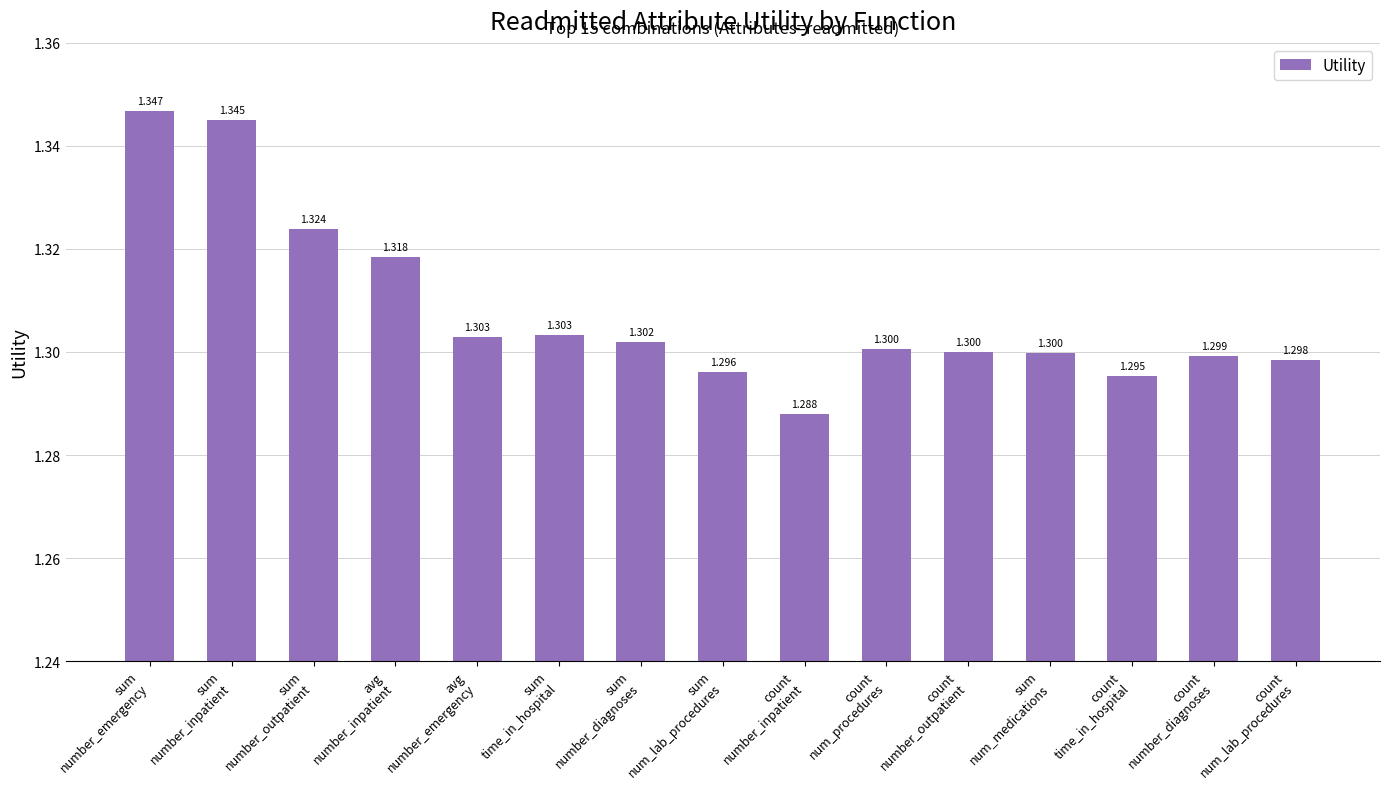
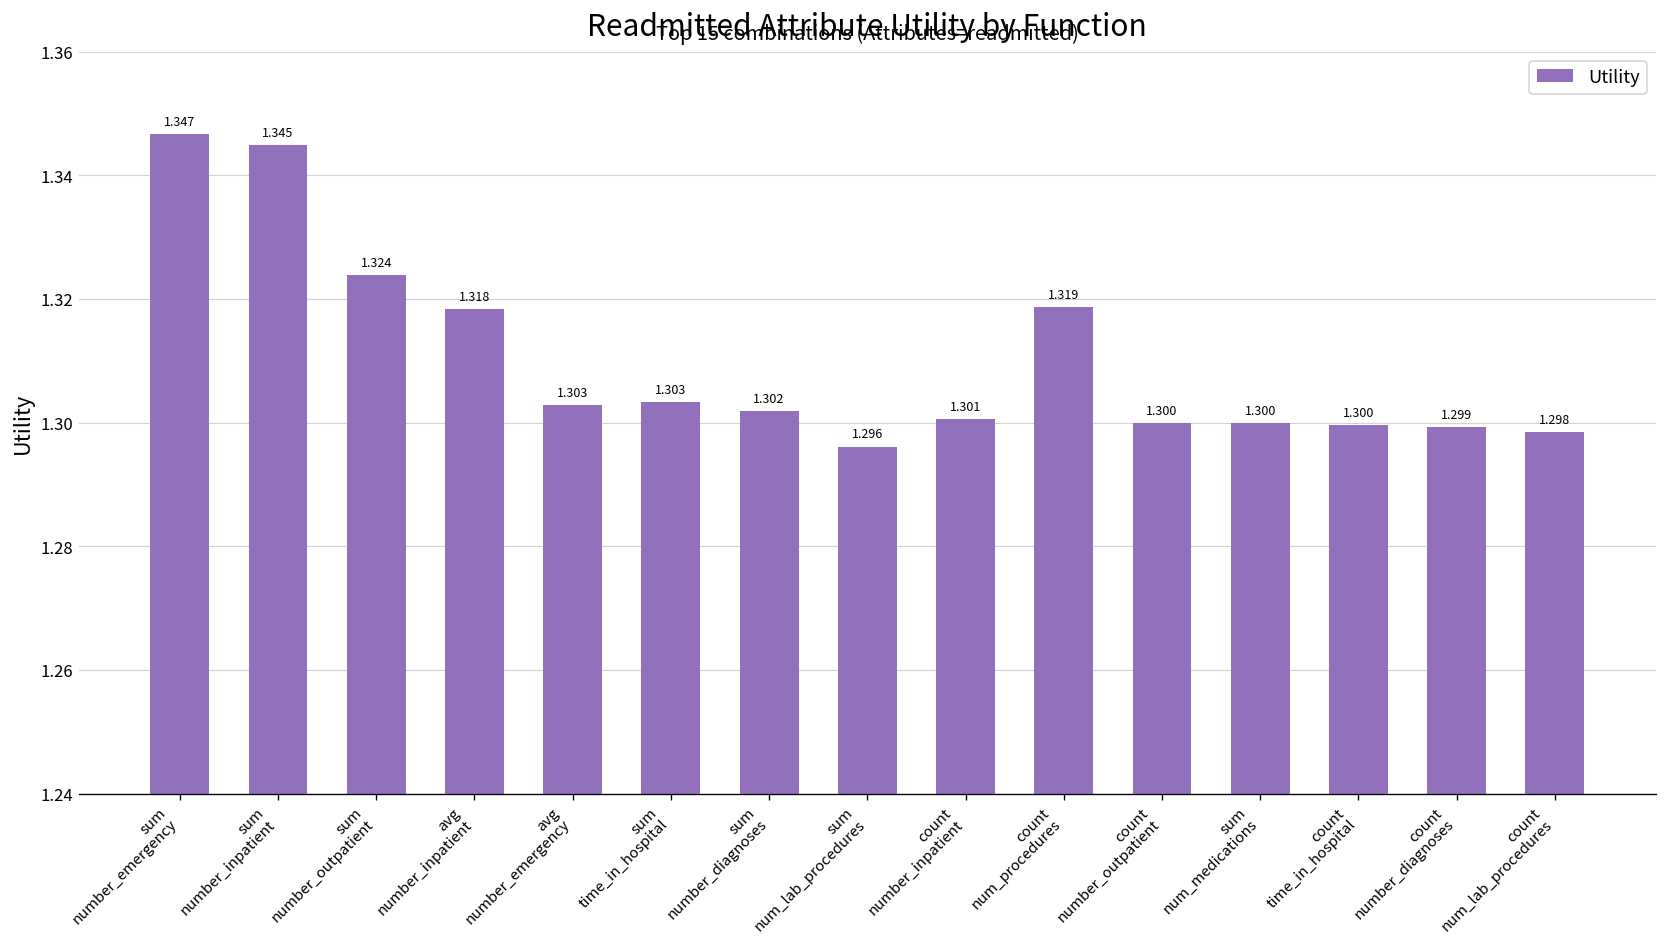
  {
    "sum number_emergency": 1.347,
    "sum number_inpatient": 1.345,
    "sum number_outpatient": 1.324,
    "avg number_inpatient": 1.318,
    "avg number_emergency": 1.303,
    "sum time_in_hospital": 1.303,
    "sum number_diagnoses": 1.302,
    "sum num_lab_procedures": 1.296,
-   "count number_inpatient": 1.288,
-   "count num_procedures": 1.300,
+   "count number_inpatient": 1.301,
+   "count num_procedures": 1.319,
    "count number_outpatient": 1.300,
    "sum num_medications": 1.300,
-   "count time_in_hospital": 1.295,
+   "count time_in_hospital": 1.300,
    "count number_diagnoses": 1.299,
    "count num_lab_procedures": 1.298
  }
